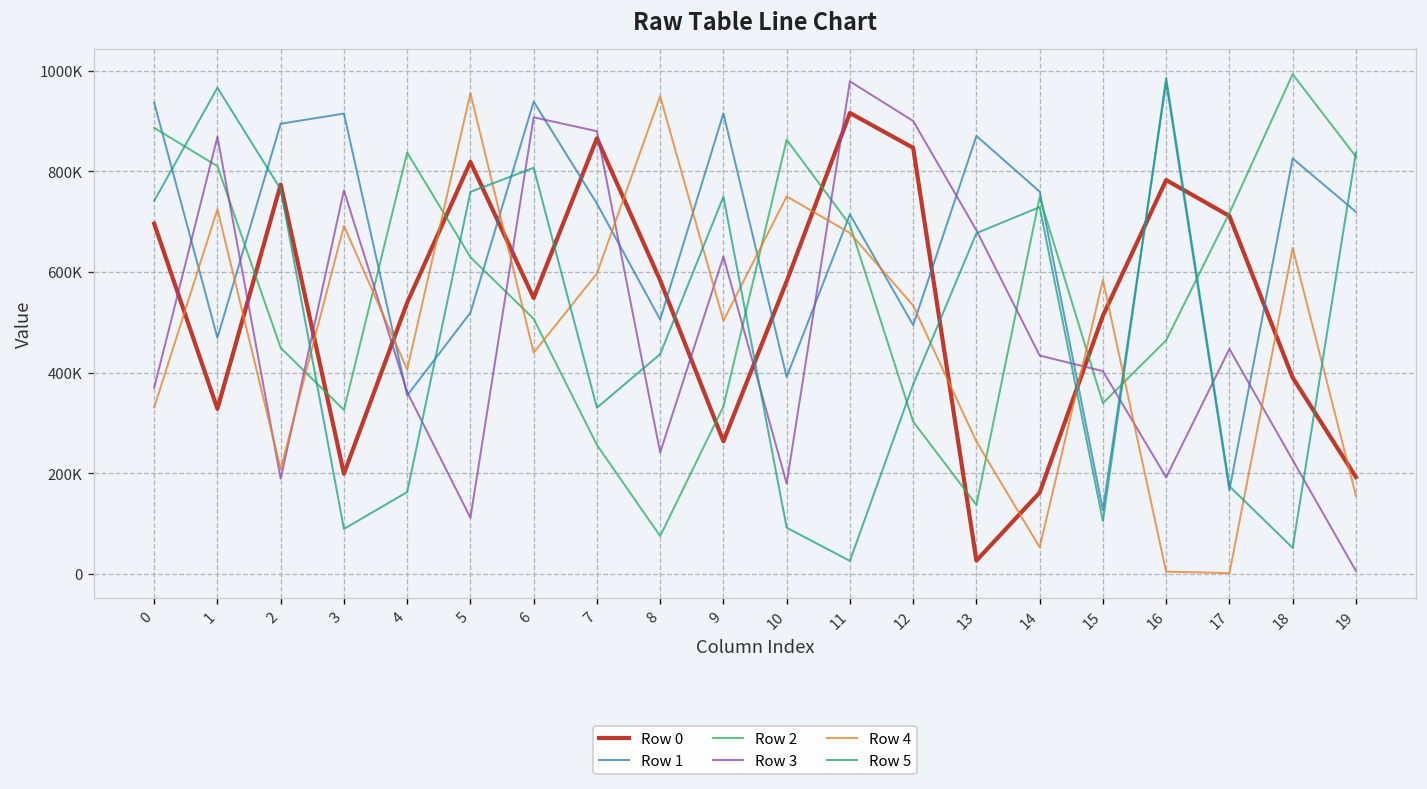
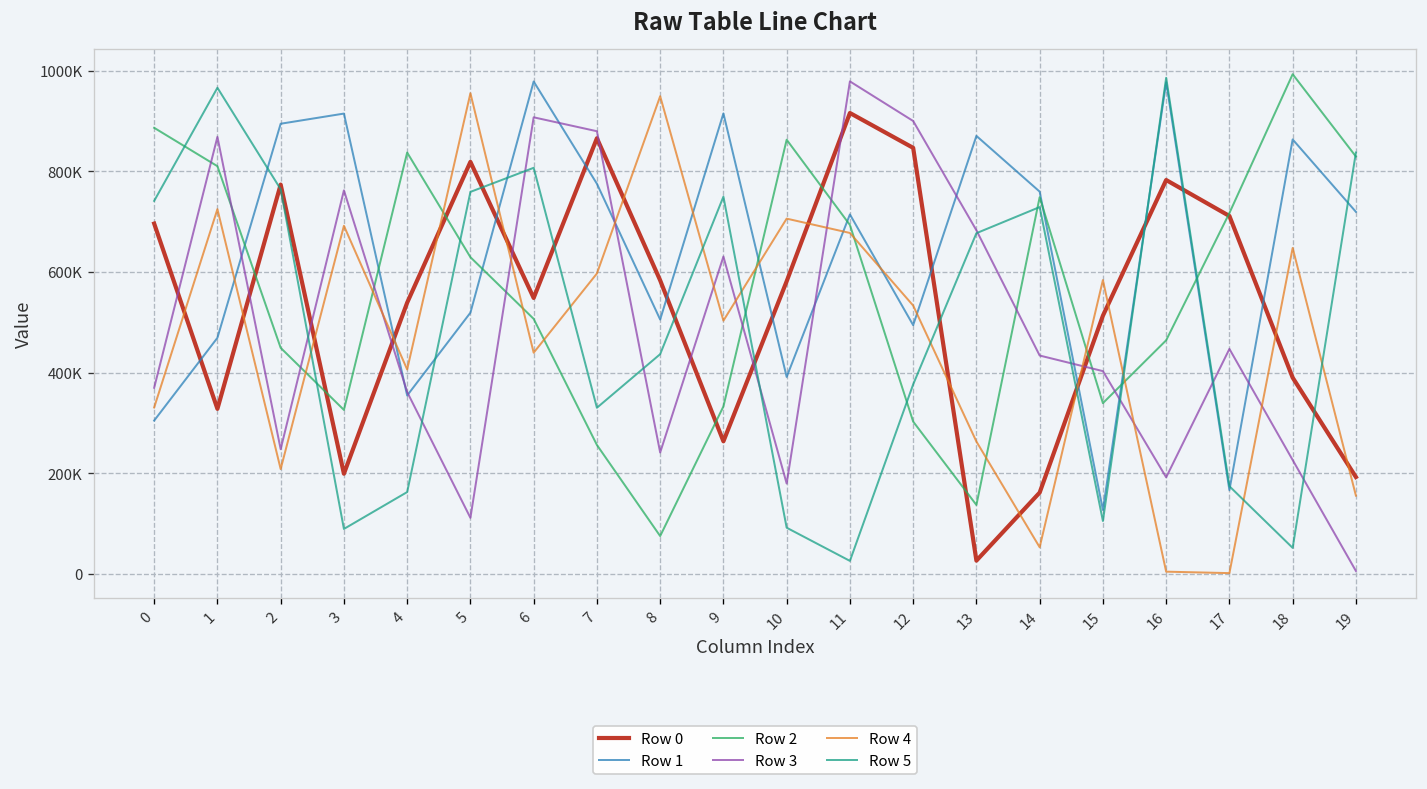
  {
    "Row 0": {
      "0": 700000,
      "1": 330000,
      "2": 770000,
      "3": 200000,
      "4": 540000,
      "5": 820000,
      "6": 550000,
      "7": 870000,
      "8": 580000,
      "9": 260000,
      "10": 580000,
      "11": 920000,
      "12": 850000,
      "13": 30000,
      "14": 160000,
      "15": 510000,
      "16": 780000,
      "18": 390000,
      "19": 190000
    },
    "Row 1": {
-     "0": 940000,
+     "0": 300000,
      "1": 470000,
      "2": 890000,
      "3": 910000,
      "4": 350000,
      "5": 520000,
-     "6": 940000,
-     "7": 740000,
+     "6": 980000,
+     "7": 780000,
      "8": 510000,
      "9": 920000,
      "10": 390000,
      "11": 710000,
      "12": 490000,
      "13": 870000,
      "14": 760000,
      "15": 130000,
      "16": 980000,
      "17": 170000,
-     "18": 830000,
+     "18": 860000,
      "19": 720000
    },
    "Row 3": {
      "0": 370000,
      "1": 870000,
-     "2": 190000,
+     "2": 250000,
      "3": 760000,
      "4": 360000,
      "5": 110000,
      "6": 910000,
      "7": 880000,
      "8": 240000,
      "9": 630000,
      "10": 180000,
      "11": 980000,
      "12": 900000,
      "14": 430000,
      "15": 400000,
      "16": 190000,
      "17": 450000,
      "18": 230000,
      "19": 10000
    },
    "Row 4": {
      "0": 330000,
      "1": 730000,
      "2": 210000,
      "3": 690000,
      "4": 410000,
      "5": 960000,
      "6": 440000,
      "7": 600000,
      "8": 950000,
      "9": 500000,
-     "10": 750000,
+     "10": 710000,
      "11": 680000,
      "12": 530000,
      "13": 260000,
      "14": 50000,
      "15": 580000,
      "16": 0,
      "17": 0,
      "18": 650000,
      "19": 160000
    }
  }
